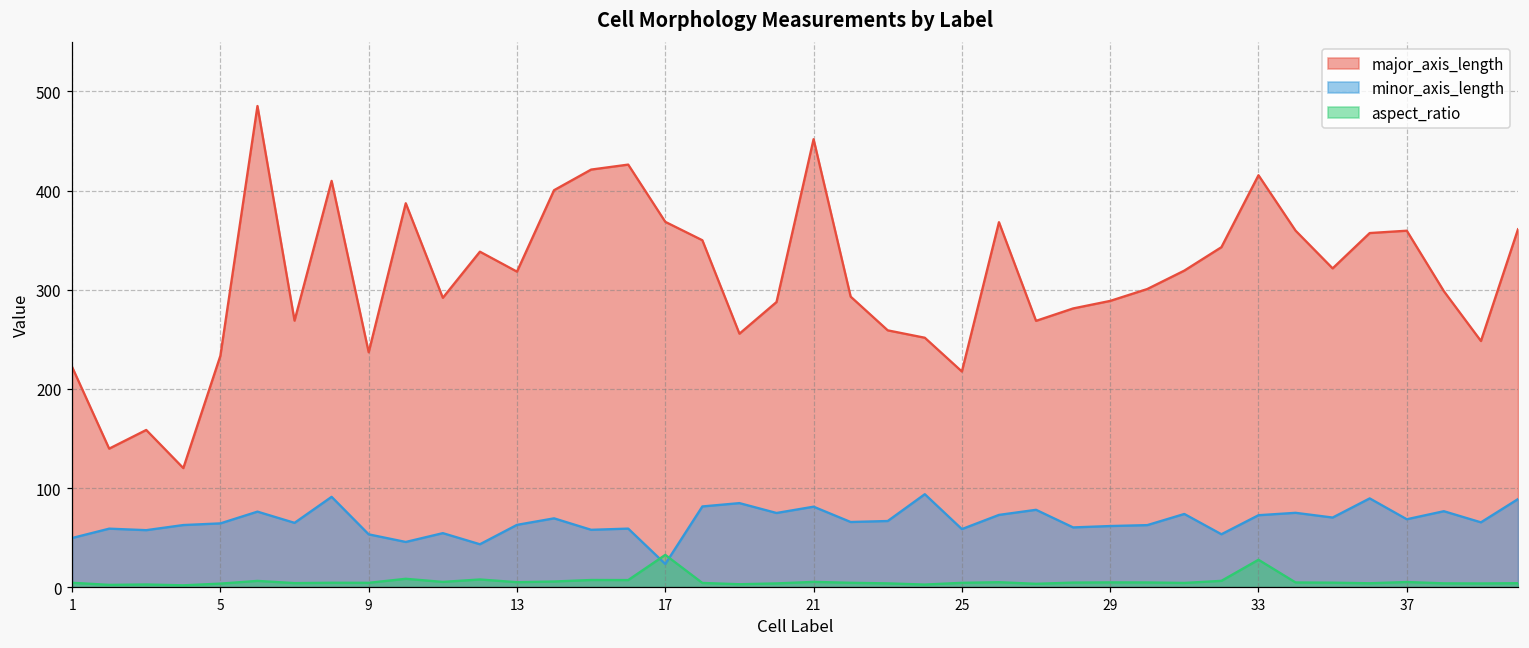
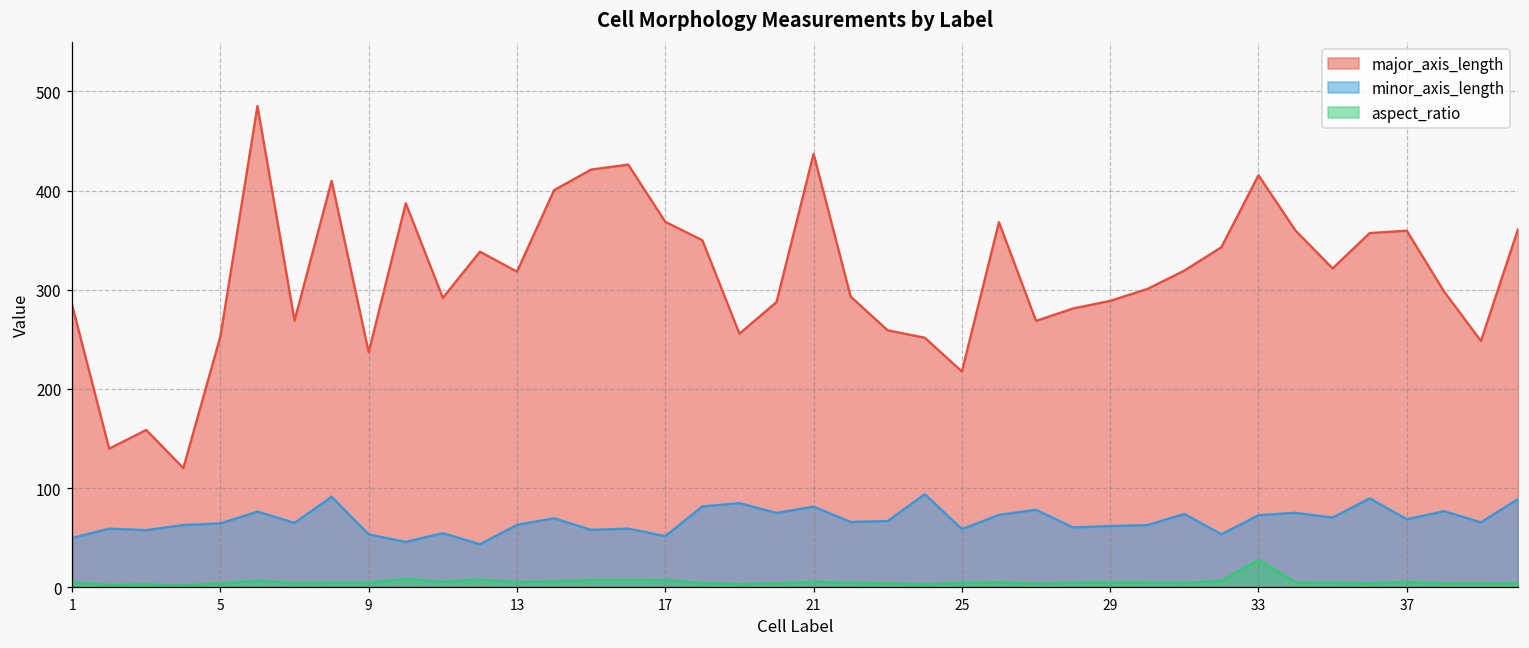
  {
    "major_axis_length": {
-     "1": 220,
-     "5": 230,
+     "1": 280,
+     "5": 250,
      "9": 240,
      "13": 320,
      "17": 370,
-     "21": 450,
+     "21": 440,
      "25": 220,
      "29": 290,
      "33": 420,
      "37": 360
    },
    "minor_axis_length": {
      "1": 50,
      "5": 60,
      "9": 50,
      "13": 60,
-     "17": 20,
+     "17": 50,
      "21": 80,
      "25": 60,
      "29": 60,
      "33": 70,
      "37": 70
    },
    "aspect_ratio": {
      "1": 0,
      "5": 0,
      "9": 0,
      "13": 10,
-     "17": 30,
+     "17": 10,
      "21": 10,
      "25": 0,
      "29": 0,
      "33": 30,
      "37": 10
    }
  }
